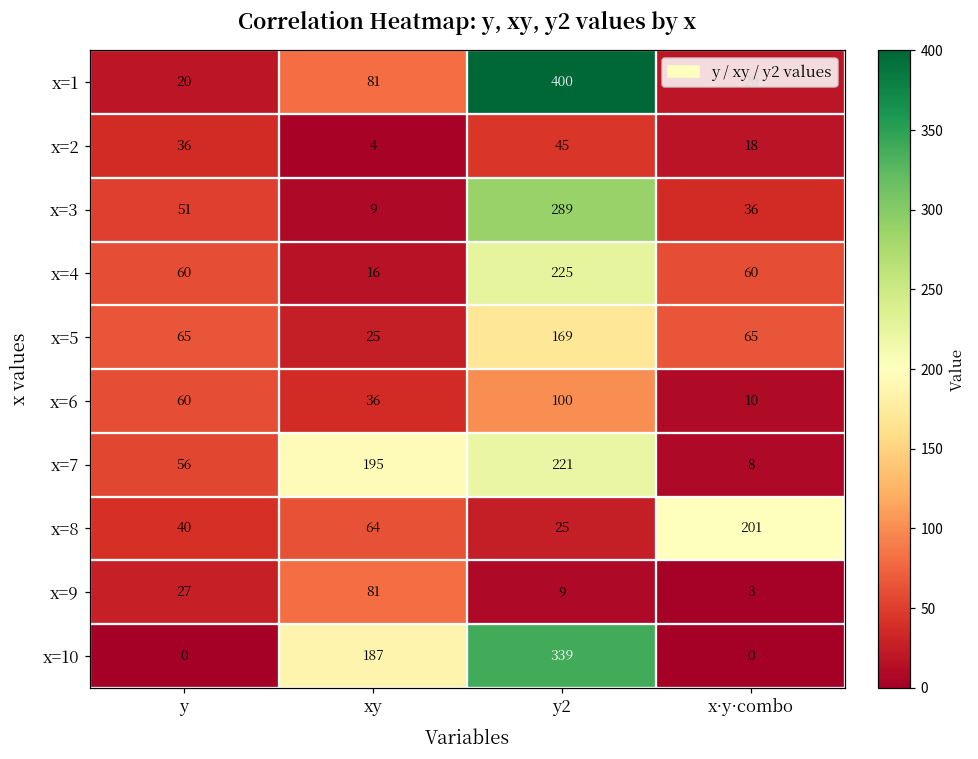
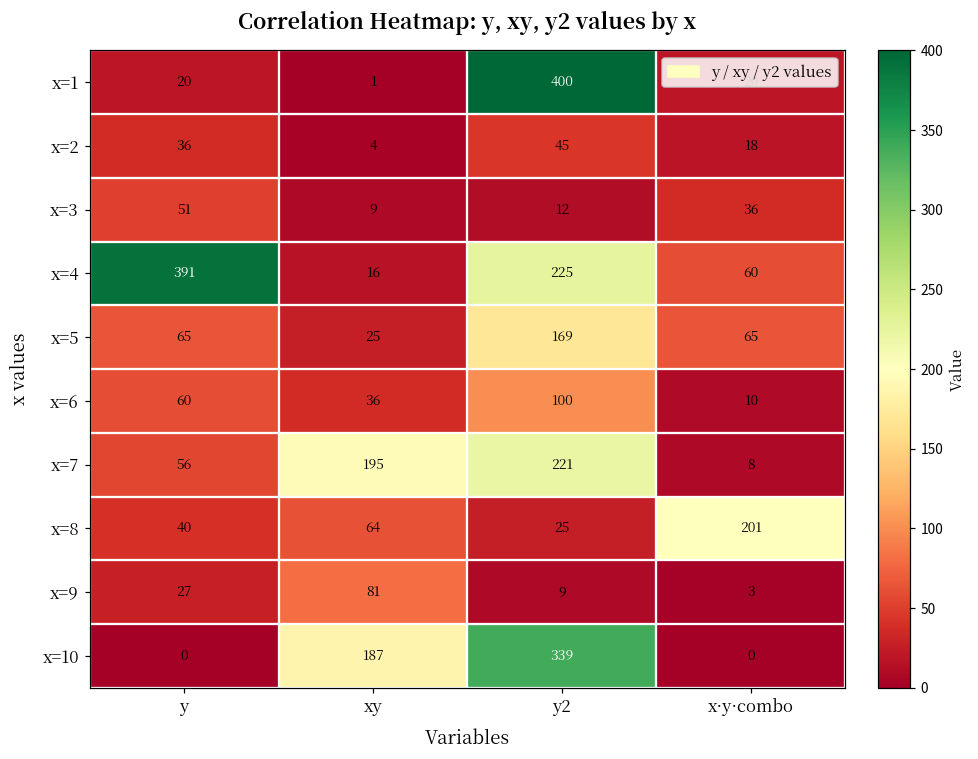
  {
    "x=1": {
      "y": 20,
-     "xy": 81,
+     "xy": 1,
      "y2": 400
    },
    "x=2": {
      "y": 36,
      "xy": 4,
      "y2": 45,
      "x·y·combo": 18
    },
    "x=3": {
      "y": 51,
      "xy": 9,
-     "y2": 289,
+     "y2": 12,
      "x·y·combo": 36
    },
    "x=4": {
-     "y": 60,
+     "y": 391,
      "xy": 16,
      "y2": 225,
      "x·y·combo": 60
    },
    "x=5": {
      "y": 65,
      "xy": 25,
      "y2": 169,
      "x·y·combo": 65
    },
    "x=6": {
      "y": 60,
      "xy": 36,
      "y2": 100,
      "x·y·combo": 10
    },
    "x=7": {
      "y": 56,
      "xy": 195,
      "y2": 221,
      "x·y·combo": 8
    },
    "x=8": {
      "y": 40,
      "xy": 64,
      "y2": 25,
      "x·y·combo": 201
    },
    "x=9": {
      "y": 27,
      "xy": 81,
      "y2": 9,
      "x·y·combo": 3
    },
    "x=10": {
      "y": 0,
      "xy": 187,
      "y2": 339,
      "x·y·combo": 0
    }
  }
